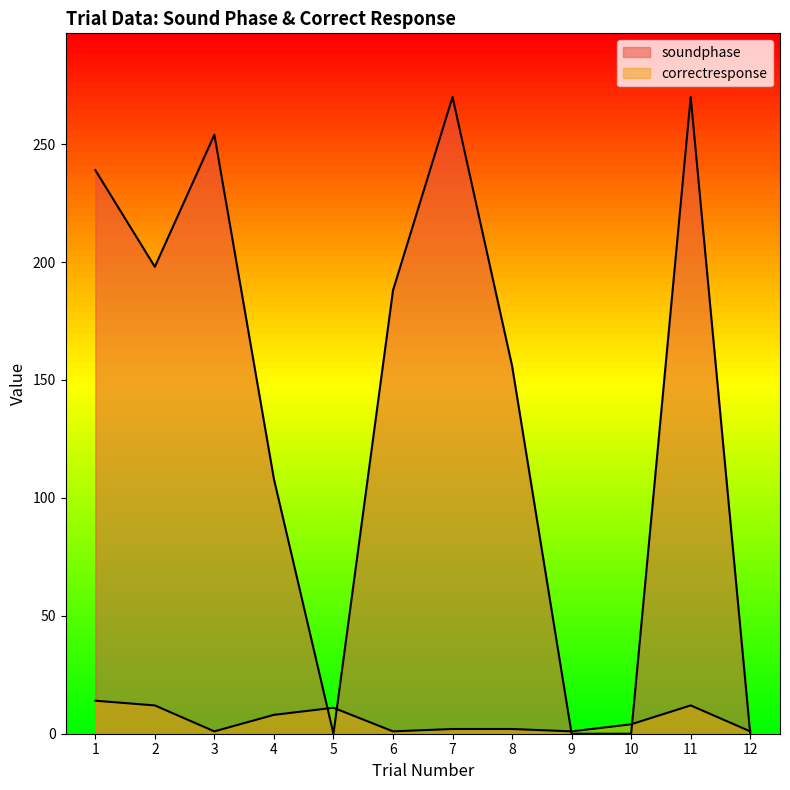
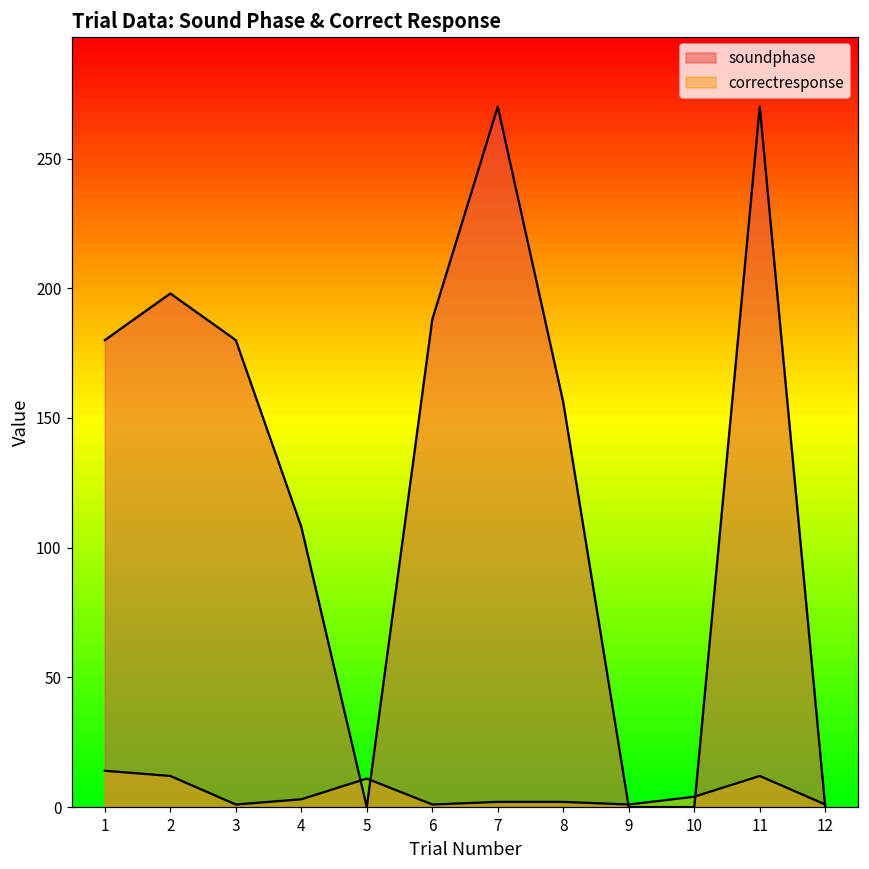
  {
    "soundphase": {
-     "1": 239,
+     "1": 180,
      "2": 198,
-     "3": 254,
+     "3": 180,
      "4": 108,
      "5": 0,
      "6": 188,
      "7": 270,
      "8": 156,
      "10": 0,
      "11": 270
    },
    "correctresponse": {
      "1": 14,
      "2": 12,
      "3": 1,
-     "4": 8,
+     "4": 3,
      "5": 11,
      "6": 1,
      "7": 2,
      "8": 2,
      "10": 4,
      "11": 12
    }
  }
